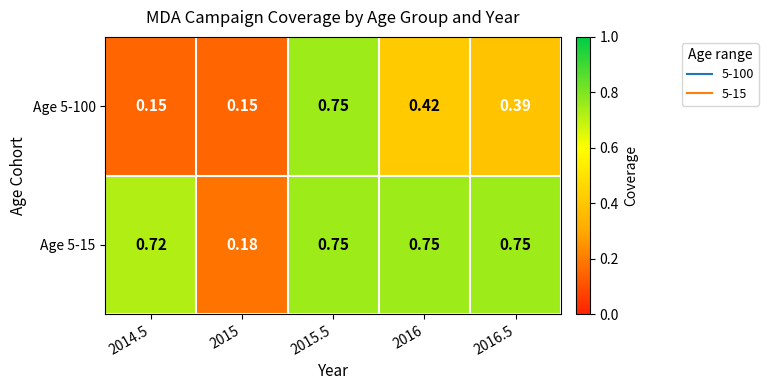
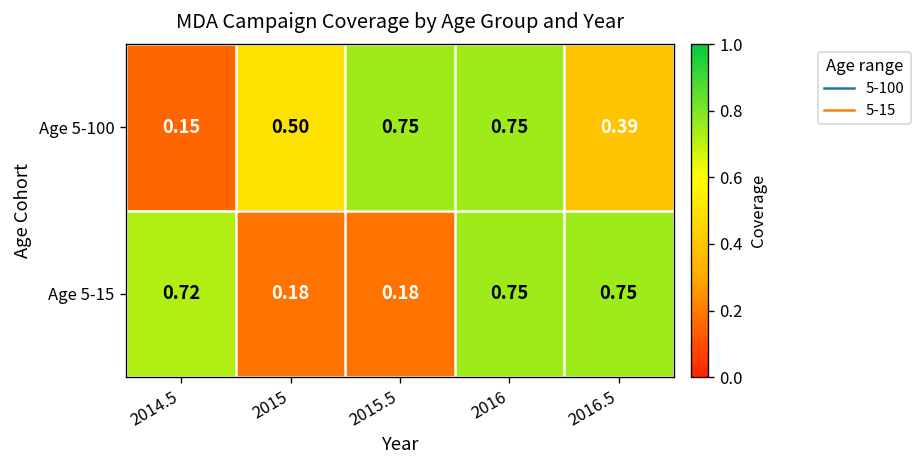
  {
    "Age 5-100": {
      "2014.5": 0.15,
-     "2015": 0.15,
+     "2015": 0.50,
      "2015.5": 0.75,
-     "2016": 0.42,
+     "2016": 0.75,
      "2016.5": 0.39
    },
    "Age 5-15": {
      "2014.5": 0.72,
      "2015": 0.18,
-     "2015.5": 0.75,
+     "2015.5": 0.18,
      "2016": 0.75,
      "2016.5": 0.75
    }
  }
